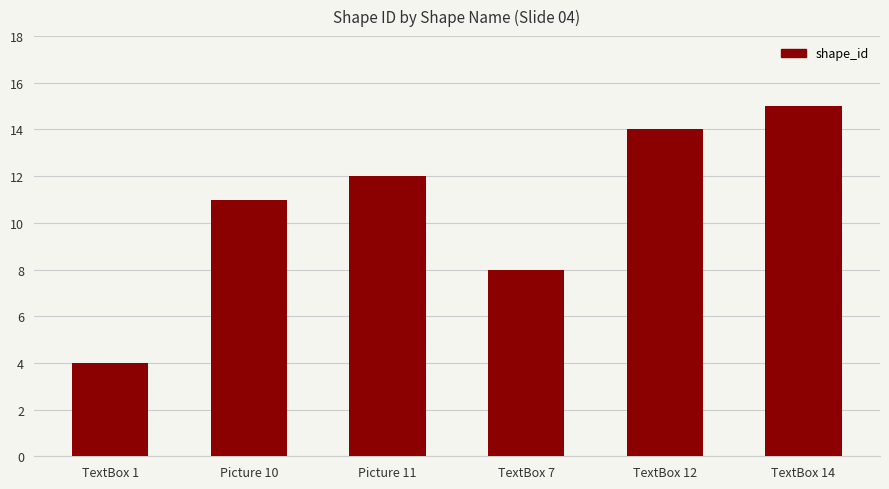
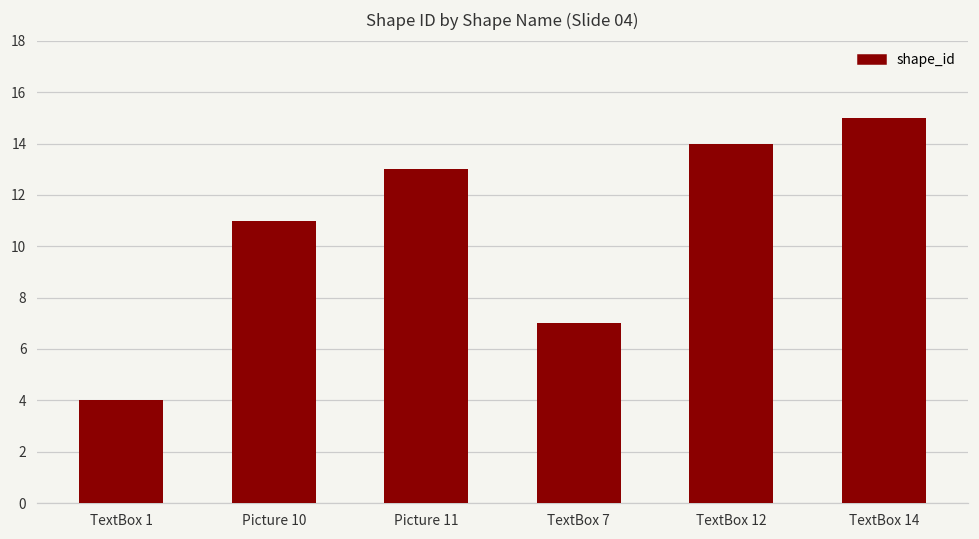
  {
    "TextBox 1": 4,
    "Picture 10": 11,
-   "Picture 11": 12,
-   "TextBox 7": 8,
+   "Picture 11": 13,
+   "TextBox 7": 7,
    "TextBox 12": 14,
    "TextBox 14": 15
  }
